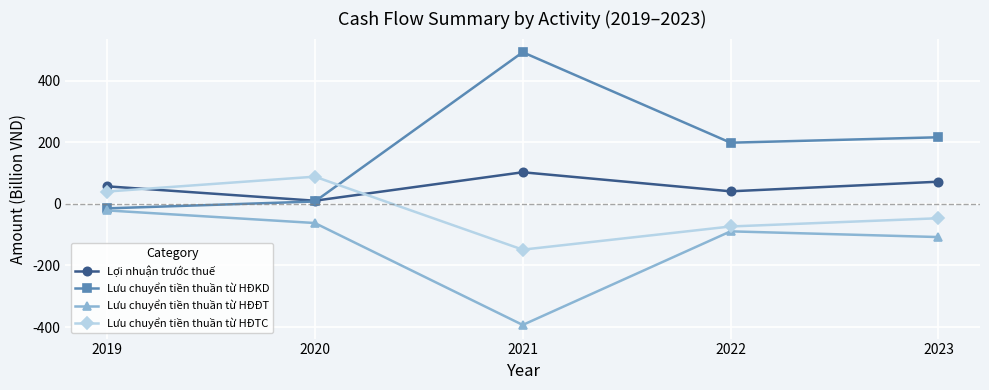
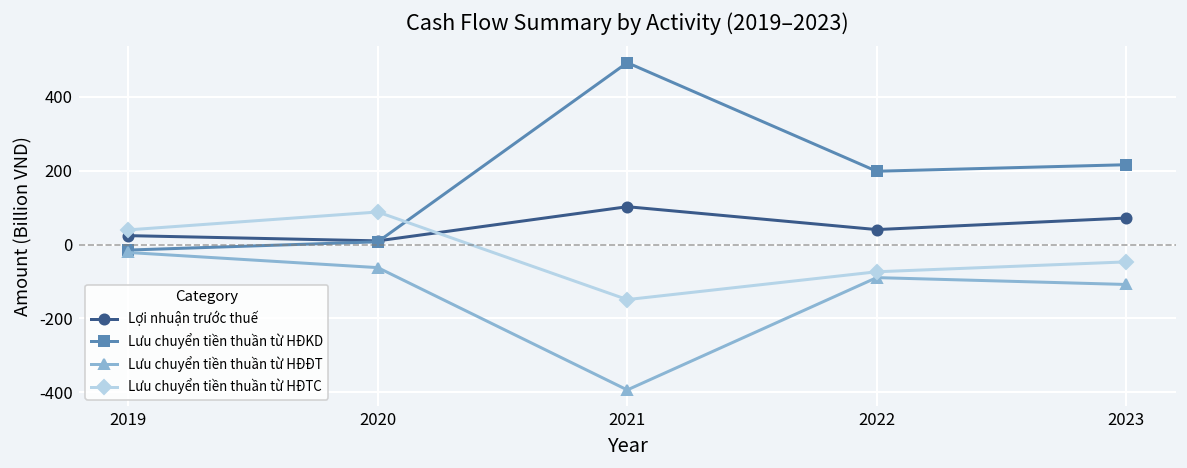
  {
    "Lợi nhuận trước thuế": {
-     "2019": 60,
+     "2019": 20,
      "2021": 100,
      "2022": 40,
      "2023": 70
    },
    "Lưu chuyển tiền thuần từ HĐKD": {
      "2021": 490,
      "2022": 200,
      "2023": 220
    }
  }
